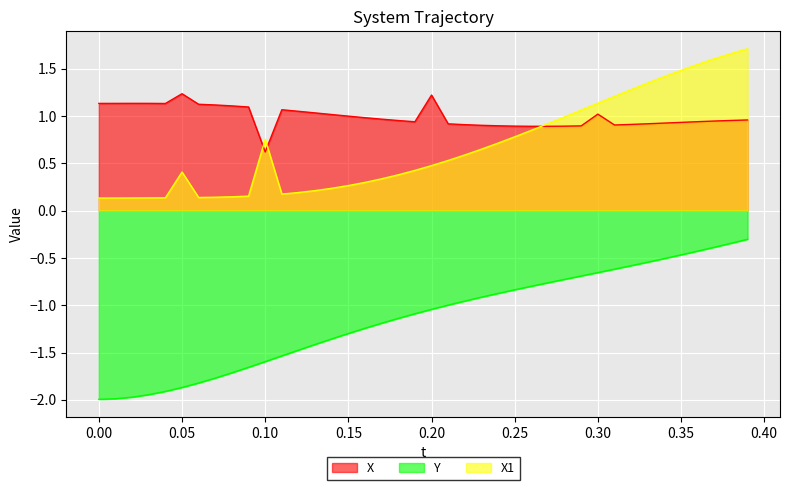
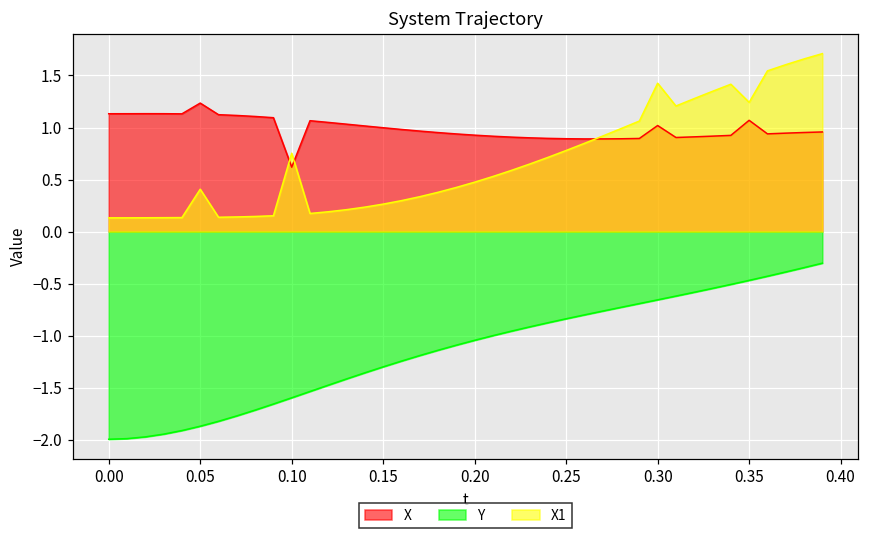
  {
    "X": {
      "0.00": 1.1,
      "0.05": 1.2,
      "0.10": 0.6,
      "0.15": 1.0,
-     "0.20": 1.2,
+     "0.20": 0.9,
      "0.25": 0.9,
      "0.30": 1.0,
-     "0.35": 0.9
+     "0.35": 1.1
    },
    "X1": {
      "0.00": 0.1,
      "0.05": 0.4,
      "0.10": 0.8,
      "0.15": 0.3,
      "0.20": 0.5,
      "0.25": 0.8,
-     "0.30": 1.1,
-     "0.35": 1.5
+     "0.30": 1.4,
+     "0.35": 1.2
    }
  }
